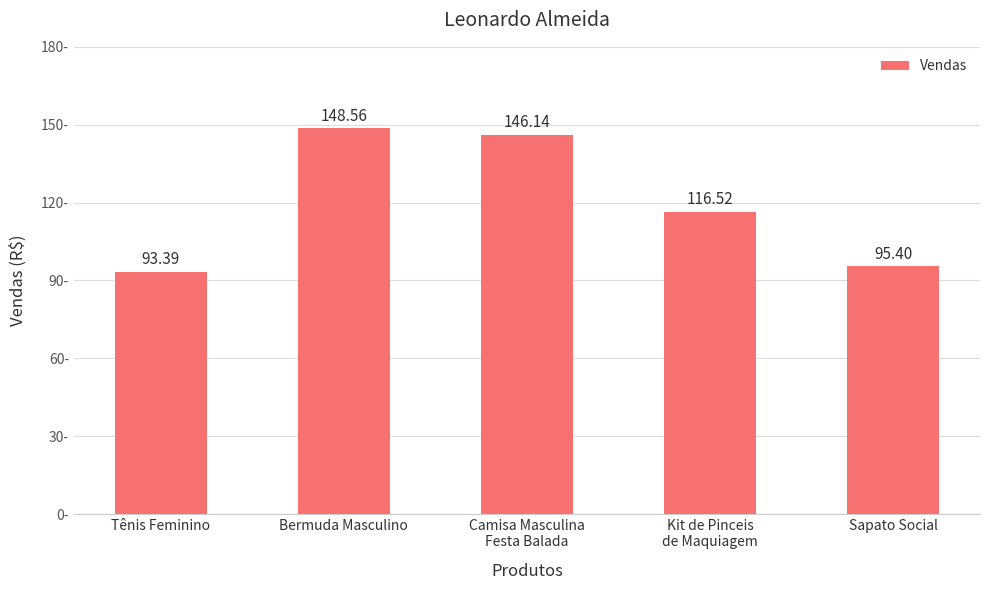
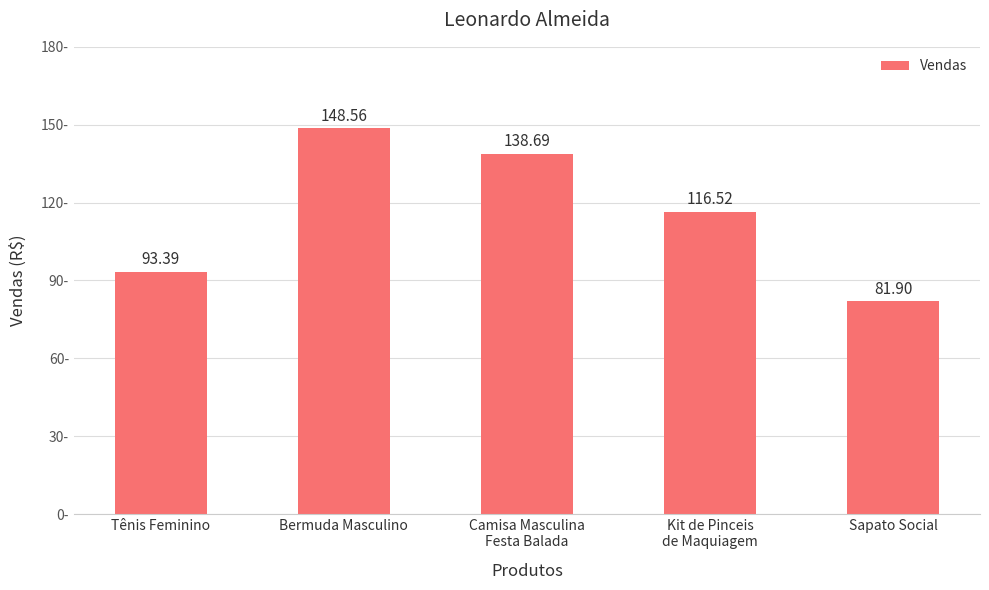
  {
    "Tênis Feminino": 93.39,
    "Bermuda Masculino": 148.56,
-   "Camisa Masculina Festa Balada": 146.14,
+   "Camisa Masculina Festa Balada": 138.69,
    "Kit de Pinceis de Maquiagem": 116.52,
-   "Sapato Social": 95.40
+   "Sapato Social": 81.90
  }
